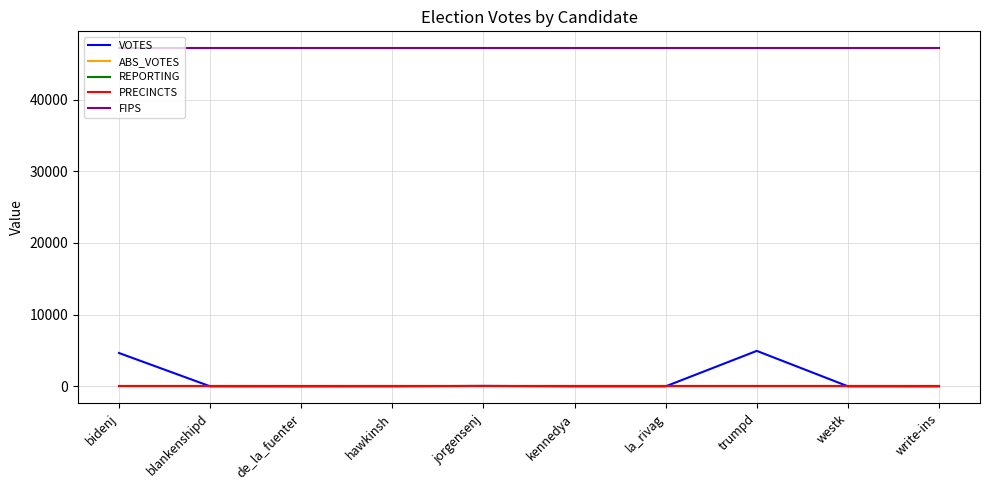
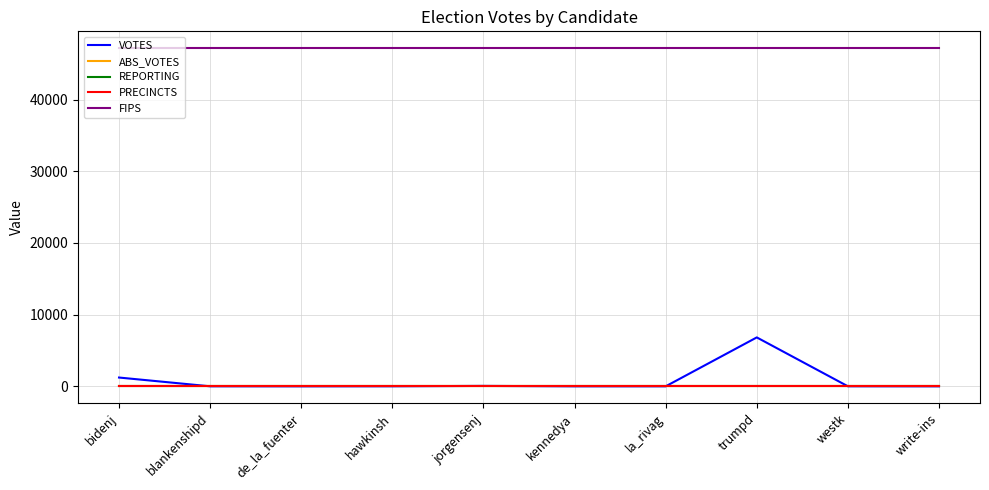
  {
    "VOTES": {
-     "bidenj": 5000,
-     "trumpd": 5000
+     "bidenj": 1000,
+     "trumpd": 7000
    },
    "PRECINCTS": {
      "bidenj": 0,
      "trumpd": 0
    },
    "FIPS": {
      "blankenshipd": 47000,
      "de_la_fuenter": 47000,
      "hawkinsh": 47000,
      "jorgensenj": 47000,
      "kennedya": 47000,
      "la_rivag": 47000,
      "trumpd": 47000,
      "westk": 47000,
      "write-ins": 47000
    }
  }
